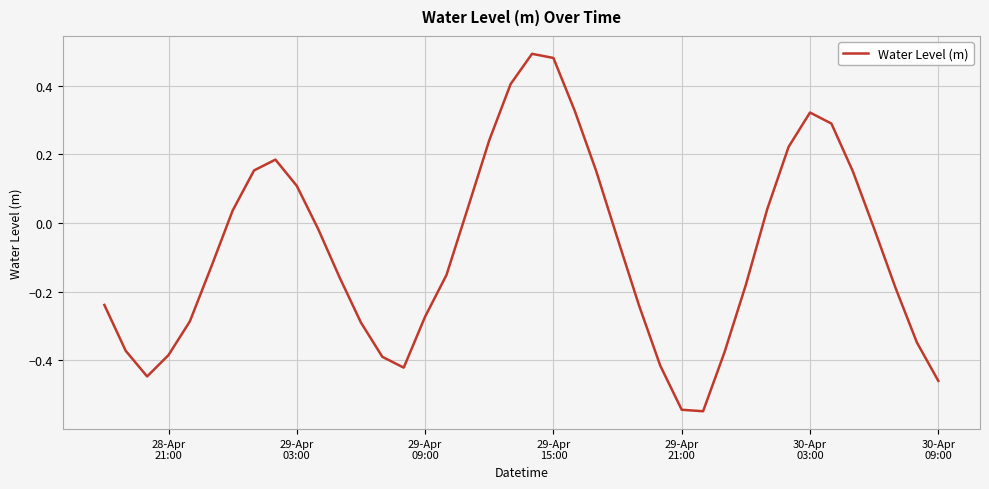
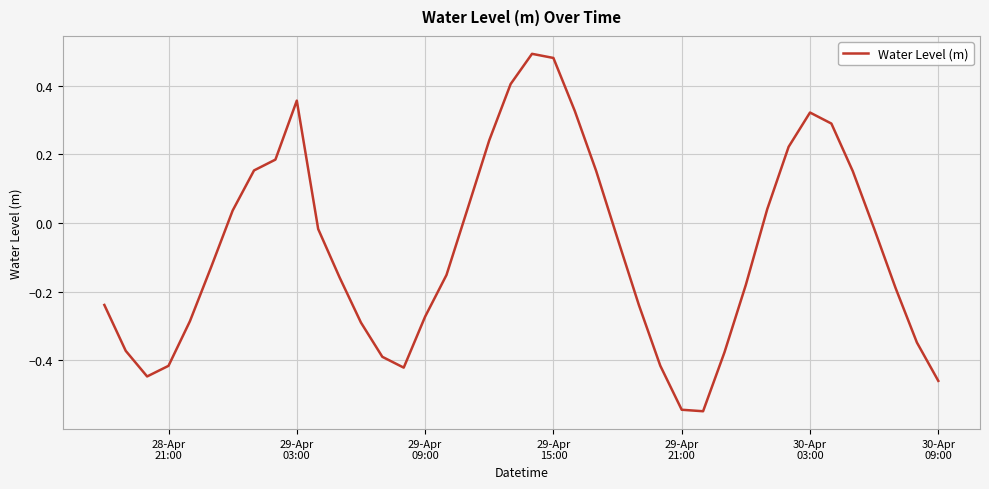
  {
-   "28-Apr 21:00": -0.38,
-   "29-Apr 03:00": 0.11,
+   "28-Apr 21:00": -0.42,
+   "29-Apr 03:00": 0.36,
    "29-Apr 09:00": -0.27,
    "29-Apr 15:00": 0.48,
    "29-Apr 21:00": -0.54,
    "30-Apr 03:00": 0.32,
    "30-Apr 09:00": -0.46
  }
